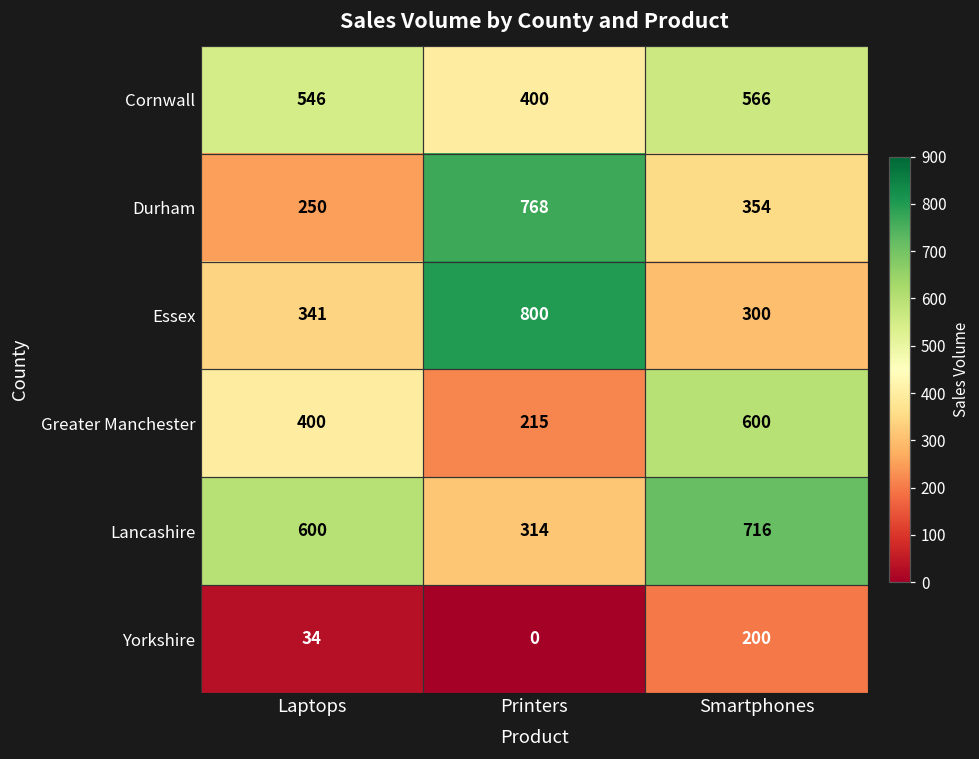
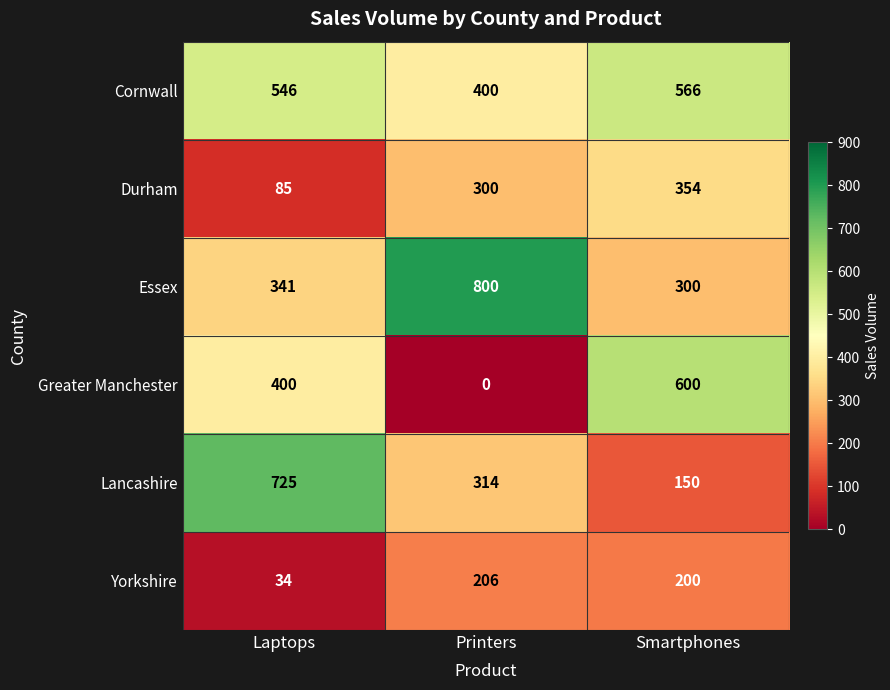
  {
    "Cornwall": {
      "Laptops": 546,
      "Printers": 400,
      "Smartphones": 566
    },
    "Durham": {
-     "Laptops": 250,
-     "Printers": 768,
+     "Laptops": 85,
+     "Printers": 300,
      "Smartphones": 354
    },
    "Essex": {
      "Laptops": 341,
      "Printers": 800,
      "Smartphones": 300
    },
    "Greater Manchester": {
      "Laptops": 400,
-     "Printers": 215,
+     "Printers": 0,
      "Smartphones": 600
    },
    "Lancashire": {
-     "Laptops": 600,
+     "Laptops": 725,
      "Printers": 314,
-     "Smartphones": 716
+     "Smartphones": 150
    },
    "Yorkshire": {
      "Laptops": 34,
-     "Printers": 0,
+     "Printers": 206,
      "Smartphones": 200
    }
  }
